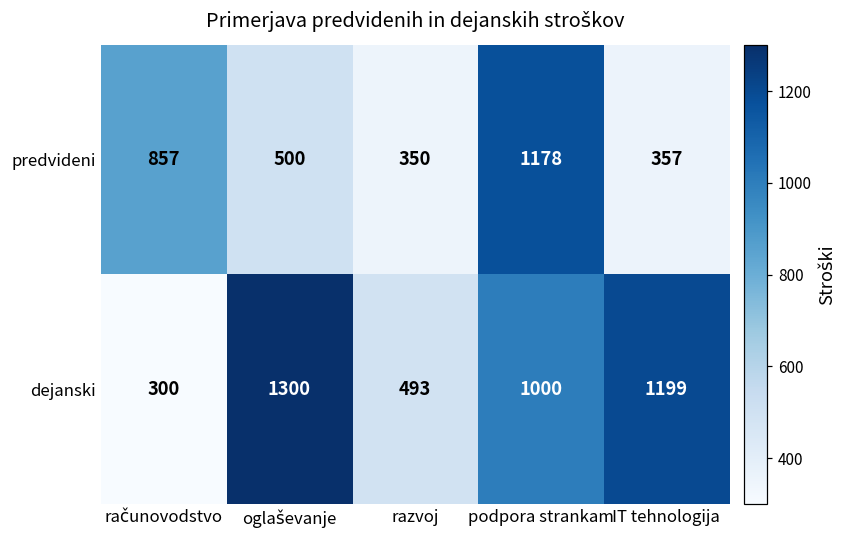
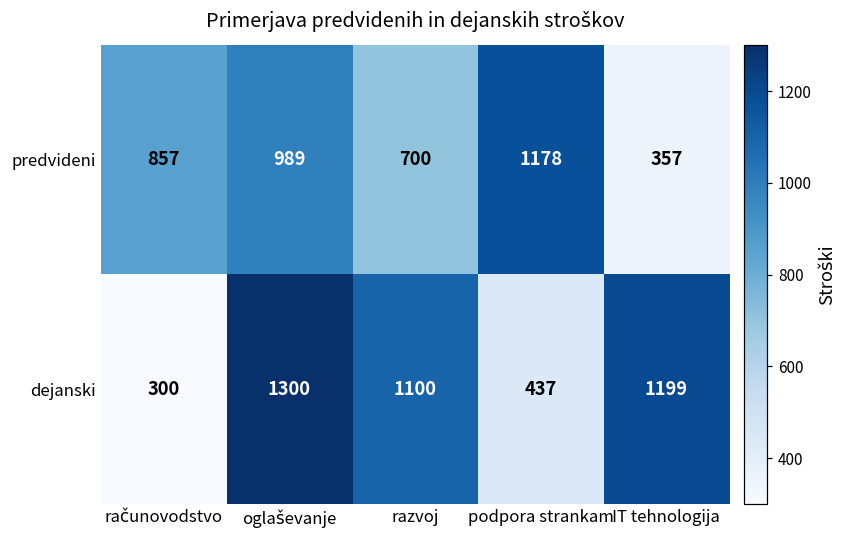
  {
    "predvideni": {
      "računovodstvo": 857,
-     "oglaševanje": 500,
-     "razvoj": 350,
+     "oglaševanje": 989,
+     "razvoj": 700,
      "podpora strankam": 1178,
      "IT tehnologija": 357
    },
    "dejanski": {
      "računovodstvo": 300,
      "oglaševanje": 1300,
-     "razvoj": 493,
-     "podpora strankam": 1000,
+     "razvoj": 1100,
+     "podpora strankam": 437,
      "IT tehnologija": 1199
    }
  }
